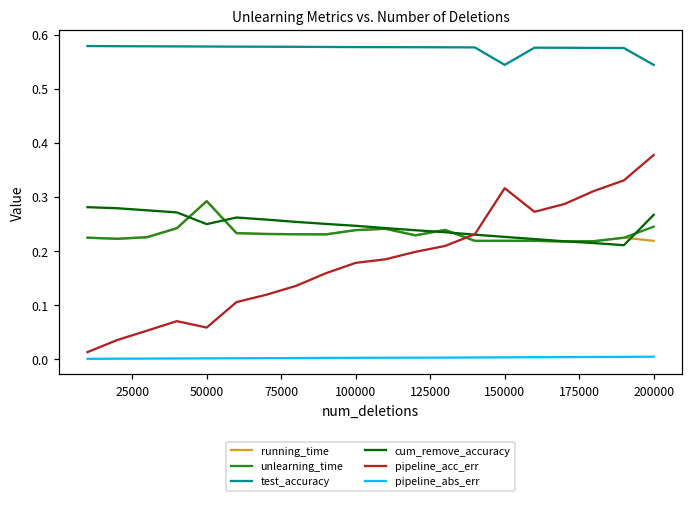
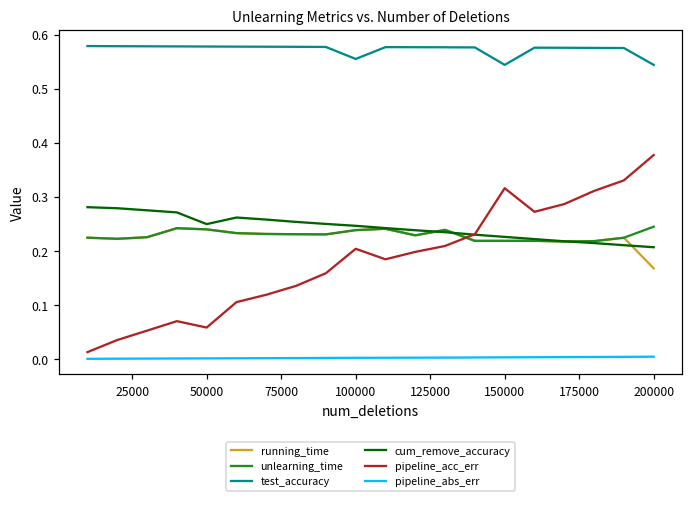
  {
    "running_time": {
-     "50000": 0.29,
-     "200000": 0.22
+     "50000": 0.24,
+     "200000": 0.17
    },
    "unlearning_time": {
-     "50000": 0.29,
+     "50000": 0.24,
      "200000": 0.24
    },
    "test_accuracy": {
      "50000": 0.58,
-     "100000": 0.58,
+     "100000": 0.55,
      "150000": 0.54,
      "200000": 0.54
    },
    "cum_remove_accuracy": {
      "50000": 0.25,
      "100000": 0.25,
      "150000": 0.23,
-     "200000": 0.27
+     "200000": 0.21
    },
    "pipeline_acc_err": {
      "50000": 0.06,
-     "100000": 0.18,
+     "100000": 0.20,
      "150000": 0.32,
      "200000": 0.38
    },
    "pipeline_abs_err": {
      "50000": 0.00,
      "100000": 0.00,
      "150000": 0.00,
      "200000": 0.00
    }
  }
